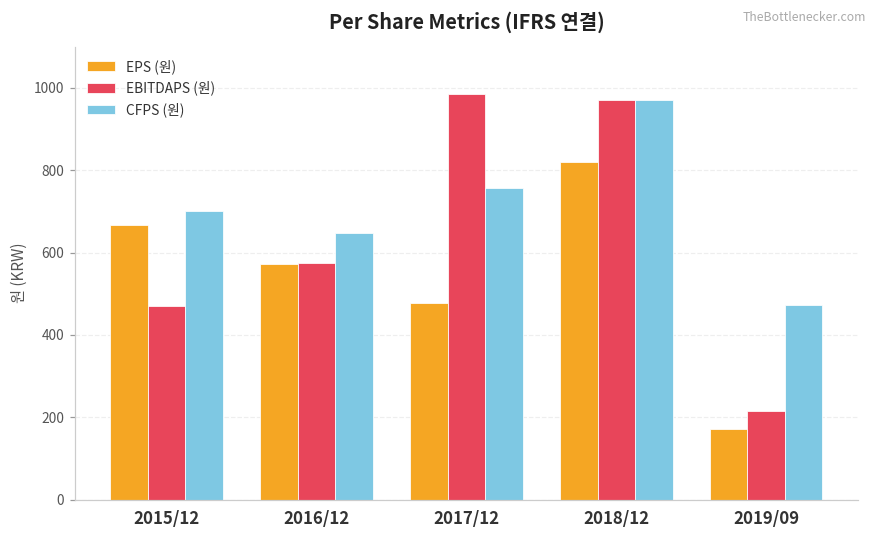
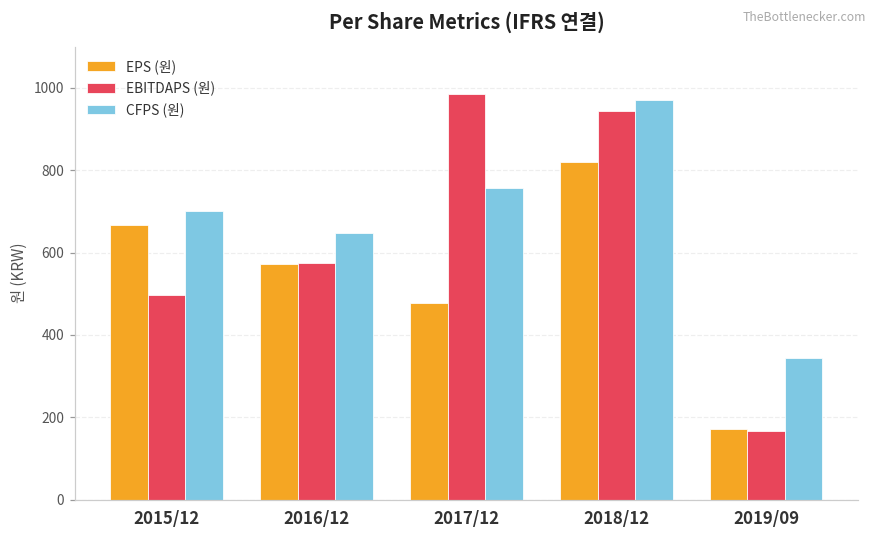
  {
    "EPS (원)": {
      "2015/12": 670,
      "2016/12": 570,
      "2017/12": 480,
      "2018/12": 820,
      "2019/09": 170
    },
    "EBITDAPS (원)": {
-     "2015/12": 470,
+     "2015/12": 500,
      "2016/12": 570,
      "2017/12": 990,
-     "2018/12": 970,
-     "2019/09": 220
+     "2018/12": 950,
+     "2019/09": 170
    },
    "CFPS (원)": {
      "2015/12": 700,
      "2016/12": 650,
      "2017/12": 760,
      "2018/12": 970,
-     "2019/09": 470
+     "2019/09": 340
    }
  }
